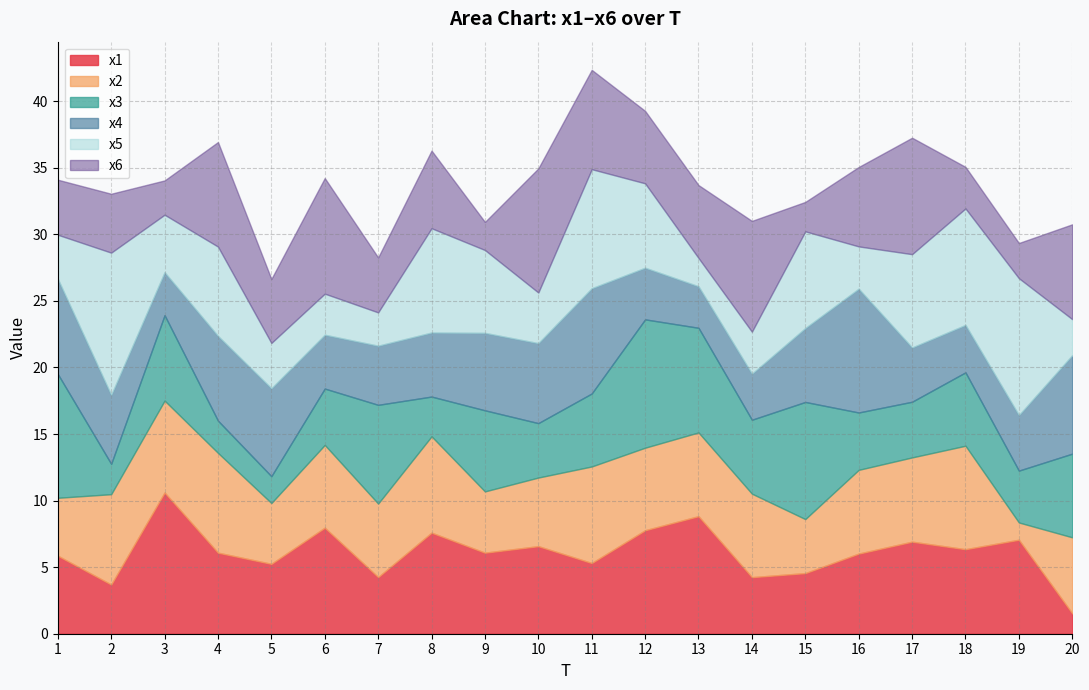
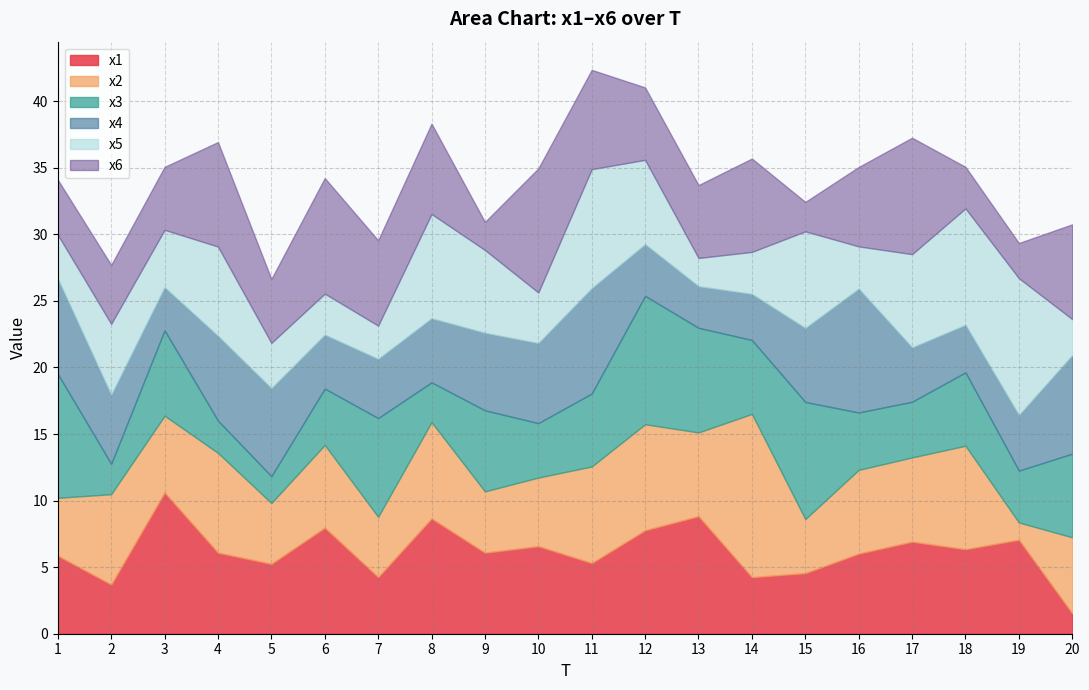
  {
    "x1": {
      "1": 5.9,
      "2": 3.7,
      "3": 10.6,
      "4": 6.1,
      "5": 5.2,
      "6": 8.0,
      "7": 4.3,
-     "8": 7.6,
+     "8": 8.7,
      "9": 6.1,
      "10": 6.6,
      "11": 5.3,
      "12": 7.8,
      "13": 8.8,
      "14": 4.2,
      "15": 4.6,
      "16": 6.0,
      "17": 6.9,
      "18": 6.3,
      "19": 7.1,
      "20": 1.5
    },
    "x2": {
      "1": 4.4,
      "2": 6.8,
-     "3": 6.9,
+     "3": 5.8,
      "4": 7.5,
      "5": 4.6,
      "6": 6.2,
-     "7": 5.5,
+     "7": 4.5,
      "8": 7.2,
      "9": 4.6,
      "10": 5.2,
      "11": 7.3,
-     "12": 6.2,
+     "12": 8.0,
      "13": 6.3,
-     "14": 6.3,
+     "14": 12.3,
      "15": 4.1,
      "16": 6.3,
      "17": 6.3,
      "18": 7.8,
      "19": 1.3,
      "20": 5.7
    },
    "x5": {
      "1": 3.3,
-     "2": 10.7,
+     "2": 5.3,
      "3": 4.3,
      "4": 6.7,
      "5": 3.4,
      "6": 3.1,
      "7": 2.5,
      "8": 7.8,
      "9": 6.2,
      "10": 3.8,
      "11": 8.9,
      "12": 6.3,
      "13": 2.1,
      "14": 3.2,
      "15": 7.3,
      "16": 3.2,
      "17": 7.0,
      "18": 8.8,
      "19": 10.3,
      "20": 2.7
    },
    "x6": {
      "1": 4.1,
      "2": 4.4,
-     "3": 2.6,
+     "3": 4.7,
      "4": 7.9,
      "5": 4.8,
      "6": 8.7,
-     "7": 4.1,
-     "8": 5.8,
+     "7": 6.4,
+     "8": 6.8,
      "9": 2.1,
      "10": 9.3,
      "11": 7.5,
      "12": 5.4,
      "13": 5.5,
-     "14": 8.3,
+     "14": 7.0,
      "15": 2.2,
      "16": 6.0,
      "17": 8.7,
      "18": 3.1,
      "19": 2.6,
      "20": 7.1
    }
  }
